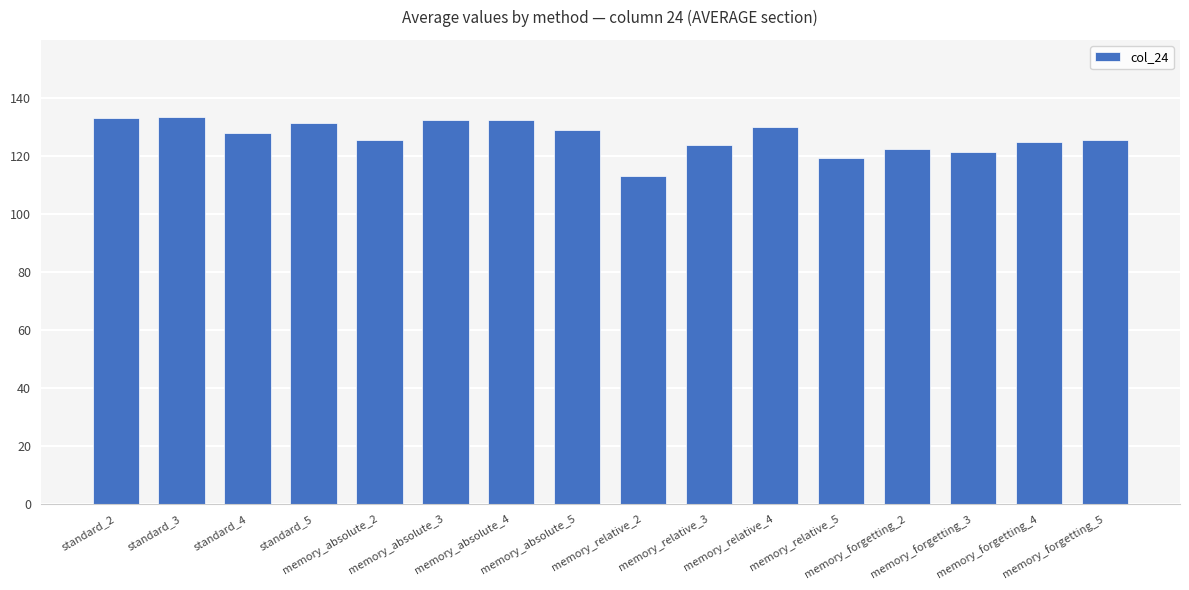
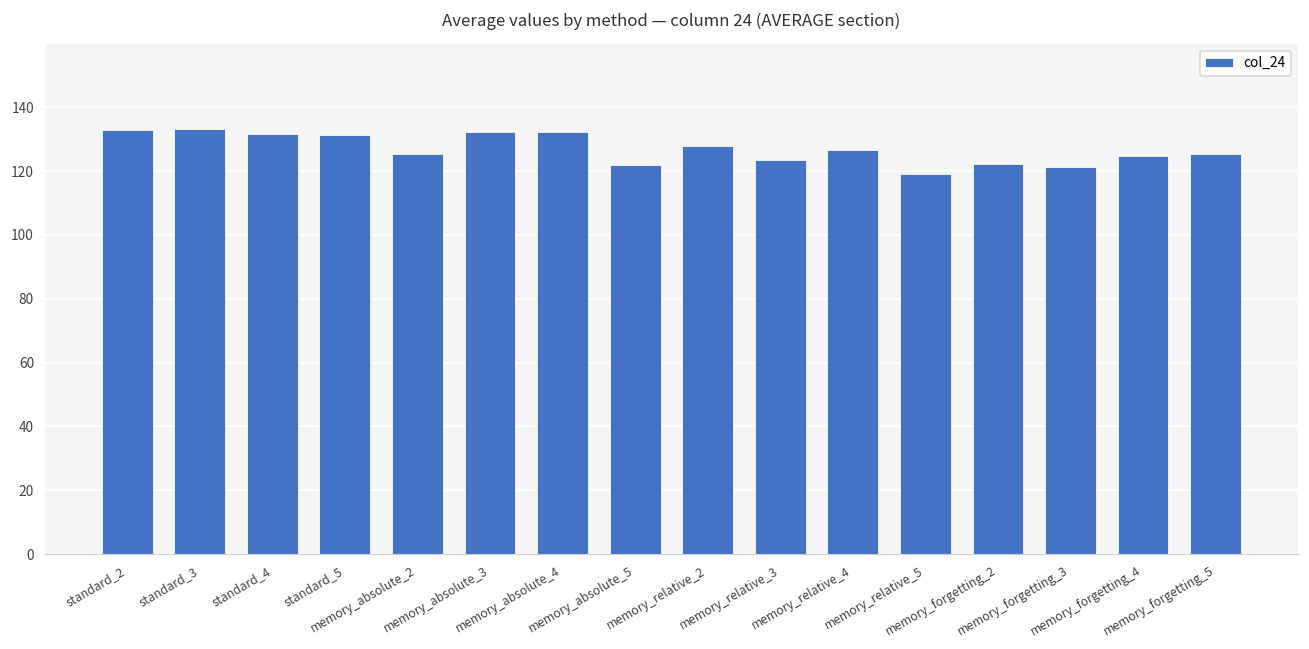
  {
    "standard_2": 133,
    "standard_3": 133,
-   "standard_4": 128,
+   "standard_4": 132,
    "standard_5": 131,
    "memory_absolute_2": 126,
    "memory_absolute_3": 132,
    "memory_absolute_4": 132,
-   "memory_absolute_5": 129,
-   "memory_relative_2": 113,
+   "memory_absolute_5": 122,
+   "memory_relative_2": 128,
    "memory_relative_3": 124,
-   "memory_relative_4": 130,
+   "memory_relative_4": 127,
    "memory_relative_5": 119,
    "memory_forgetting_2": 122,
    "memory_forgetting_3": 121,
    "memory_forgetting_4": 125,
    "memory_forgetting_5": 125
  }
